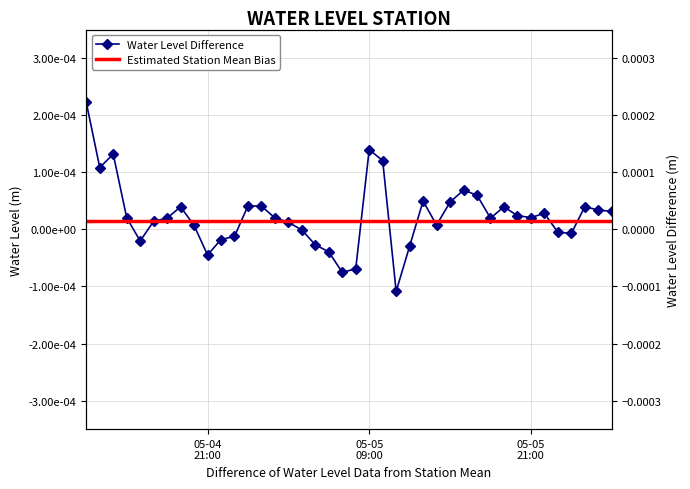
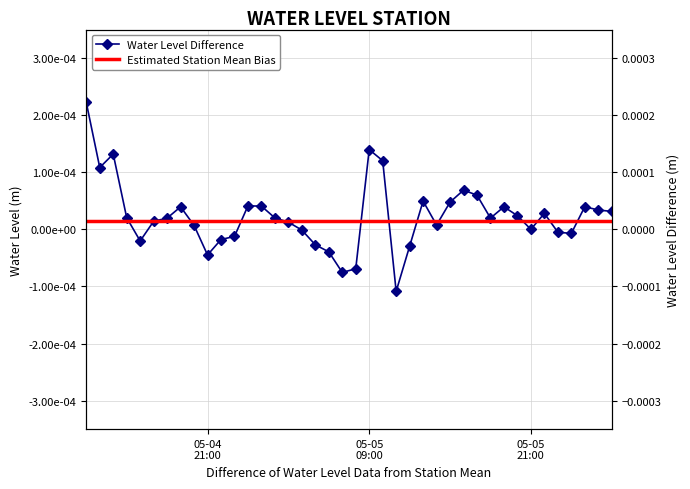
  {
    "05-04 21:00": -0.00004,
    "05-05 09:00": 0.00014,
-   "05-05 21:00": 0.00002
+   "05-05 21:00": 0.00000
  }
